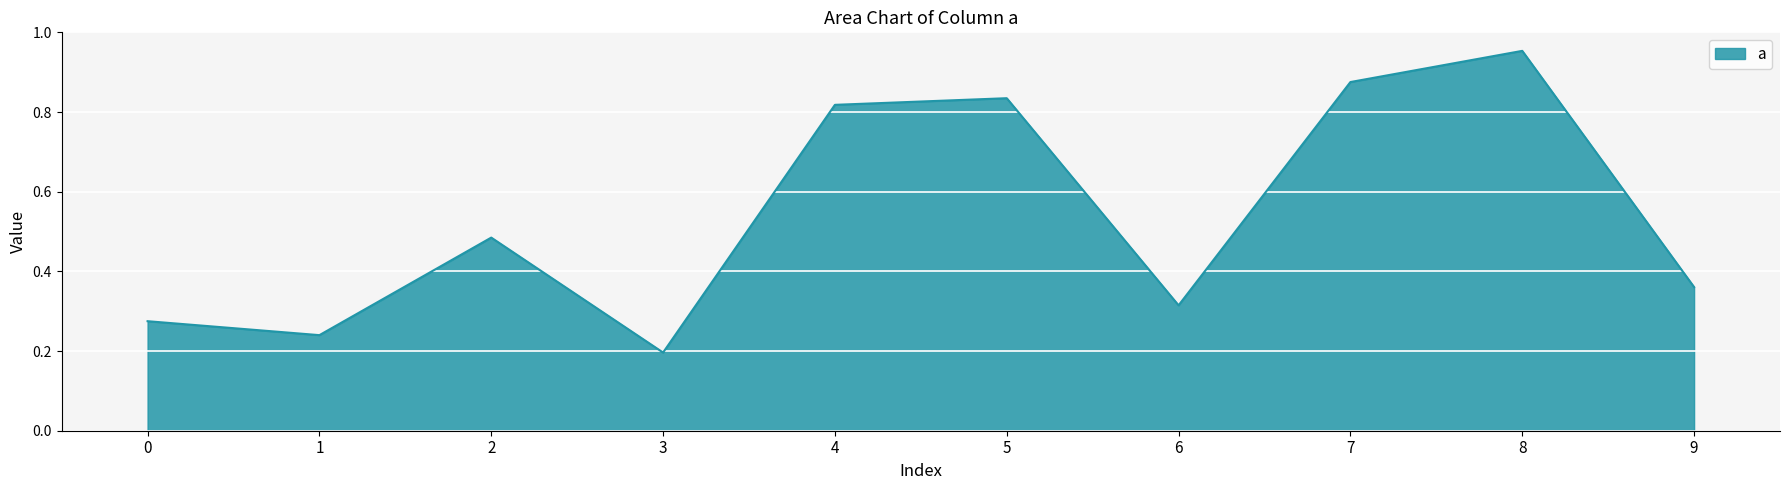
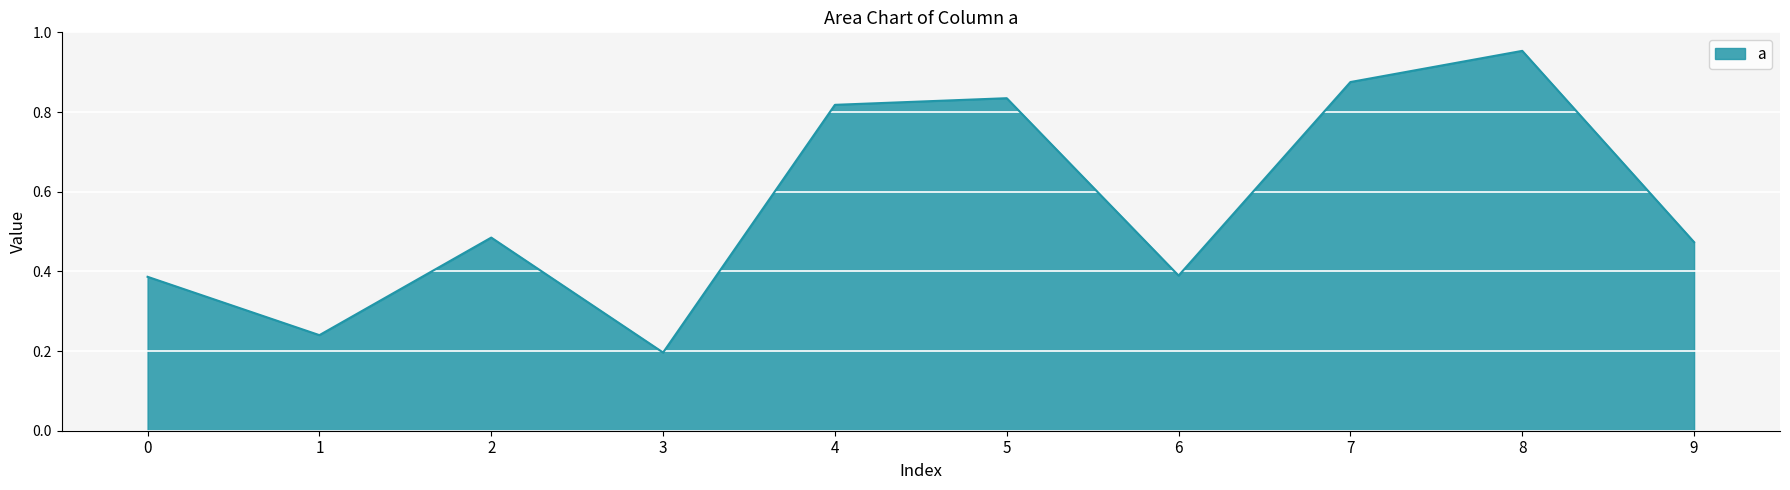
  {
-   "0": 0.27,
+   "0": 0.39,
    "1": 0.24,
    "2": 0.48,
    "3": 0.20,
    "4": 0.82,
    "5": 0.83,
-   "6": 0.31,
+   "6": 0.39,
    "7": 0.88,
    "8": 0.95,
-   "9": 0.36
+   "9": 0.47
  }
